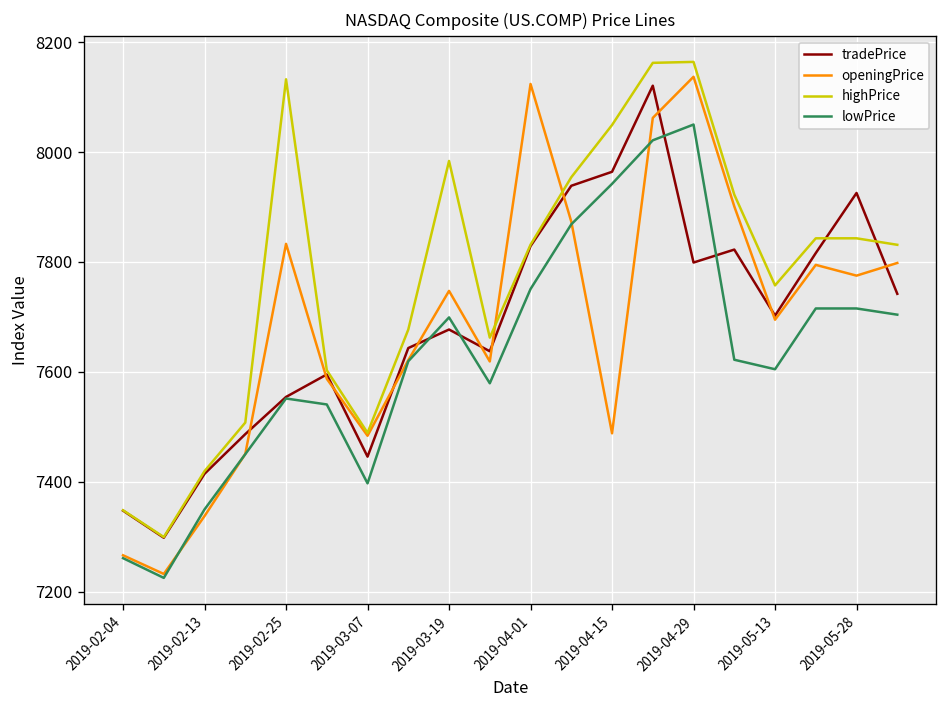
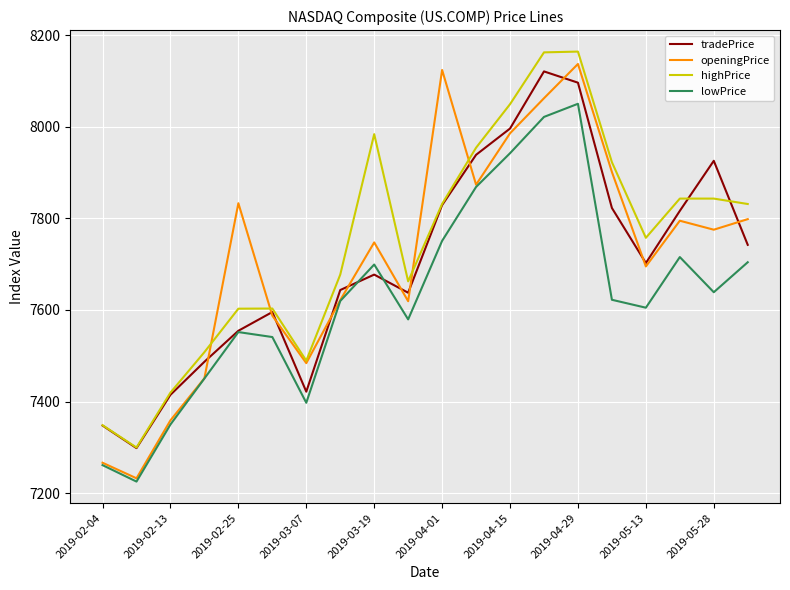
  {
    "tradePrice": {
-     "2019-03-07": 7450,
+     "2019-03-07": 7420,
      "2019-03-19": 7680,
-     "2019-04-15": 7960,
-     "2019-04-29": 7800,
+     "2019-04-15": 8000,
+     "2019-04-29": 8100,
      "2019-05-13": 7700,
      "2019-05-28": 7930
    },
    "openingPrice": {
-     "2019-02-13": 7340,
+     "2019-02-13": 7360,
      "2019-02-25": 7830,
      "2019-03-19": 7750,
      "2019-04-01": 8120,
-     "2019-04-15": 7490,
+     "2019-04-15": 7990,
      "2019-04-29": 8140,
      "2019-05-13": 7690,
      "2019-05-28": 7780
    },
    "highPrice": {
-     "2019-02-25": 8130,
+     "2019-02-25": 7600,
      "2019-03-19": 7980,
      "2019-04-15": 8050,
      "2019-04-29": 8160,
      "2019-05-13": 7760,
      "2019-05-28": 7840
    },
    "lowPrice": {
      "2019-02-13": 7350,
      "2019-03-07": 7400,
      "2019-03-19": 7700,
      "2019-04-01": 7750,
      "2019-04-15": 7940,
      "2019-04-29": 8050,
      "2019-05-13": 7600,
-     "2019-05-28": 7720
+     "2019-05-28": 7640
    }
  }
